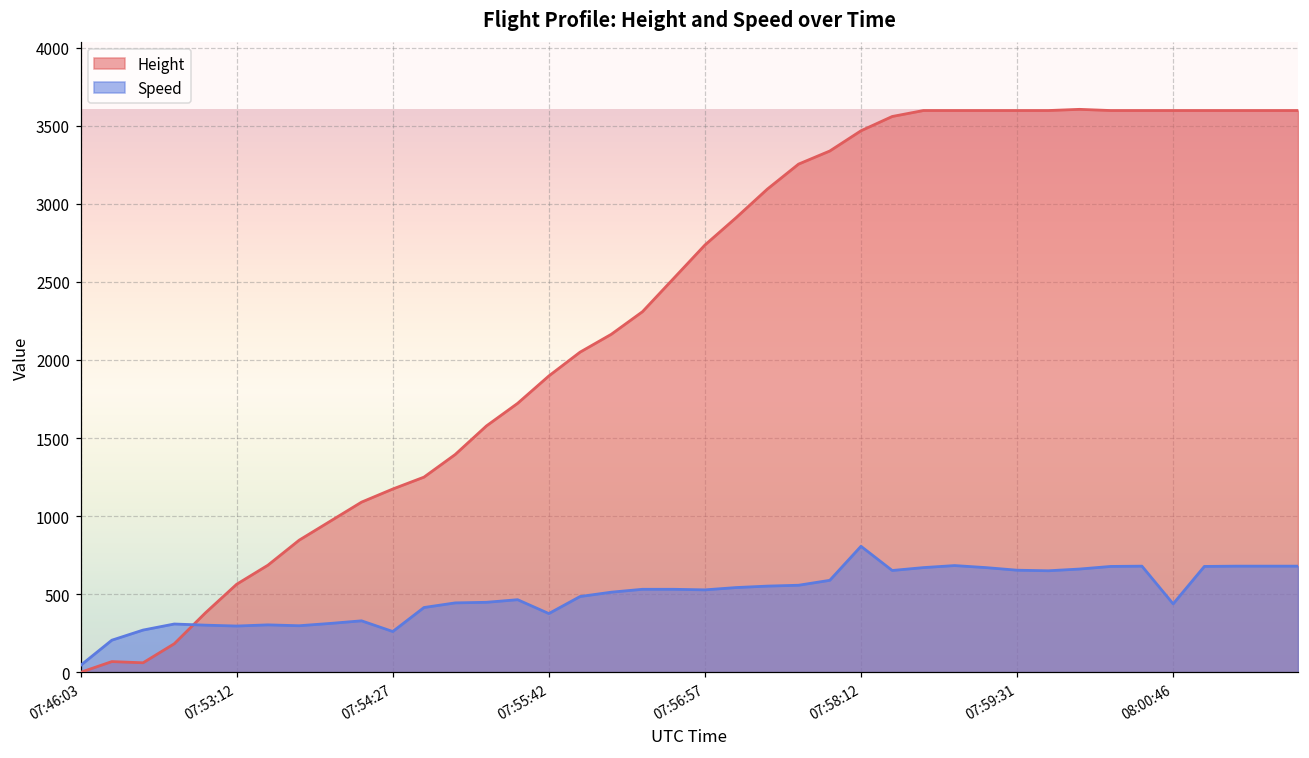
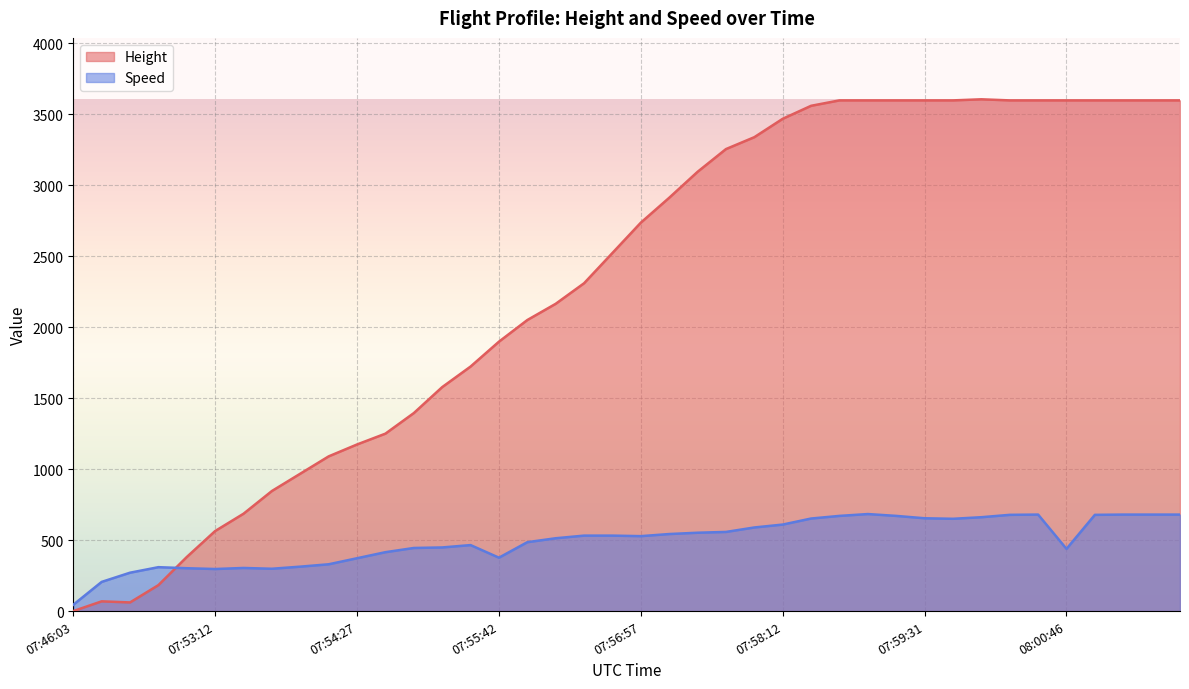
  {
    "Height": {
      "07:46:03": 0,
      "07:53:12": 560,
      "07:54:27": 1170,
      "07:55:42": 1900,
      "07:56:57": 2740,
      "07:58:12": 3470,
      "07:59:31": 3600,
      "08:00:46": 3600
    },
    "Speed": {
      "07:46:03": 40,
      "07:53:12": 300,
-     "07:54:27": 260,
+     "07:54:27": 370,
      "07:55:42": 380,
      "07:56:57": 530,
-     "07:58:12": 810,
+     "07:58:12": 610,
      "07:59:31": 650,
      "08:00:46": 440
    }
  }
